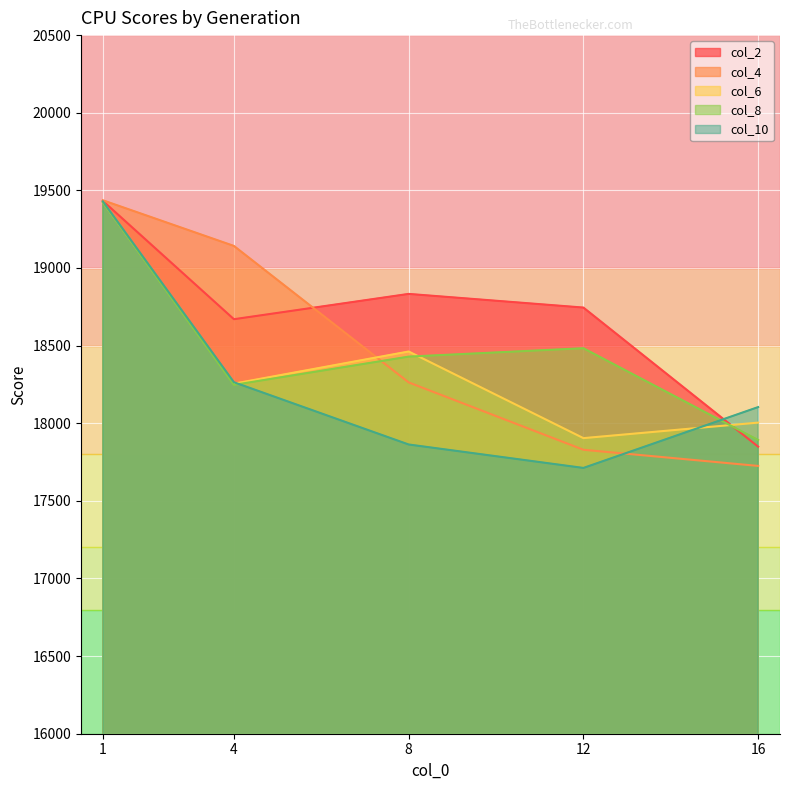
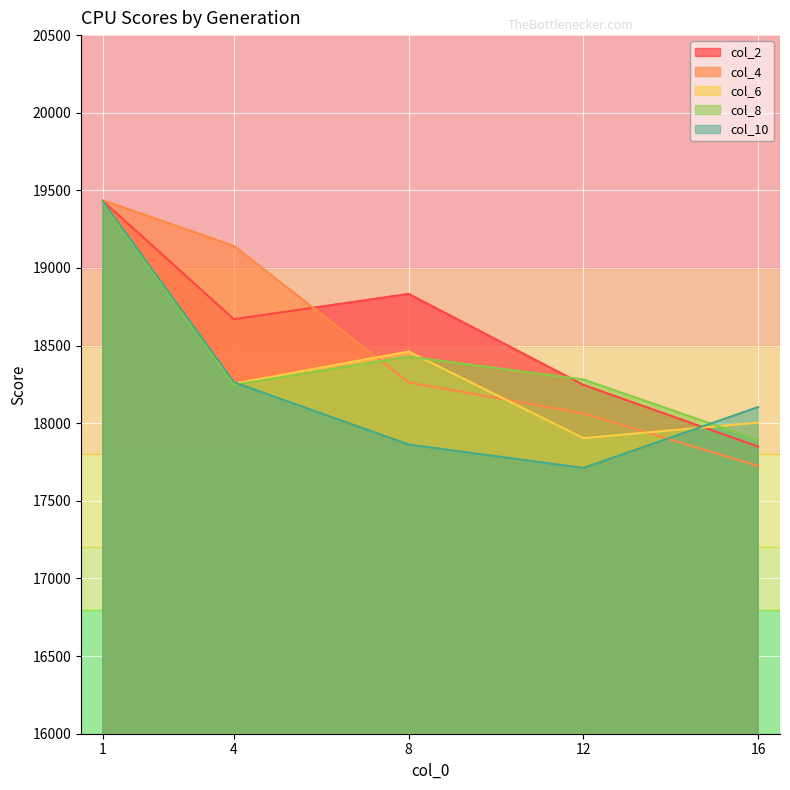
  {
    "col_2": {
      "4": 18670,
      "8": 18830,
-     "12": 18750,
+     "12": 18250,
      "16": 17850
    },
    "col_4": {
      "4": 19140,
      "8": 18260,
-     "12": 17830,
+     "12": 18060,
      "16": 17730
    },
    "col_6": {
      "8": 18460,
      "12": 17900,
      "16": 18000
    },
    "col_8": {
      "8": 18430,
-     "12": 18480,
+     "12": 18280,
      "16": 17890
    },
    "col_10": {
      "8": 17860,
      "12": 17710,
      "16": 18100
    }
  }
